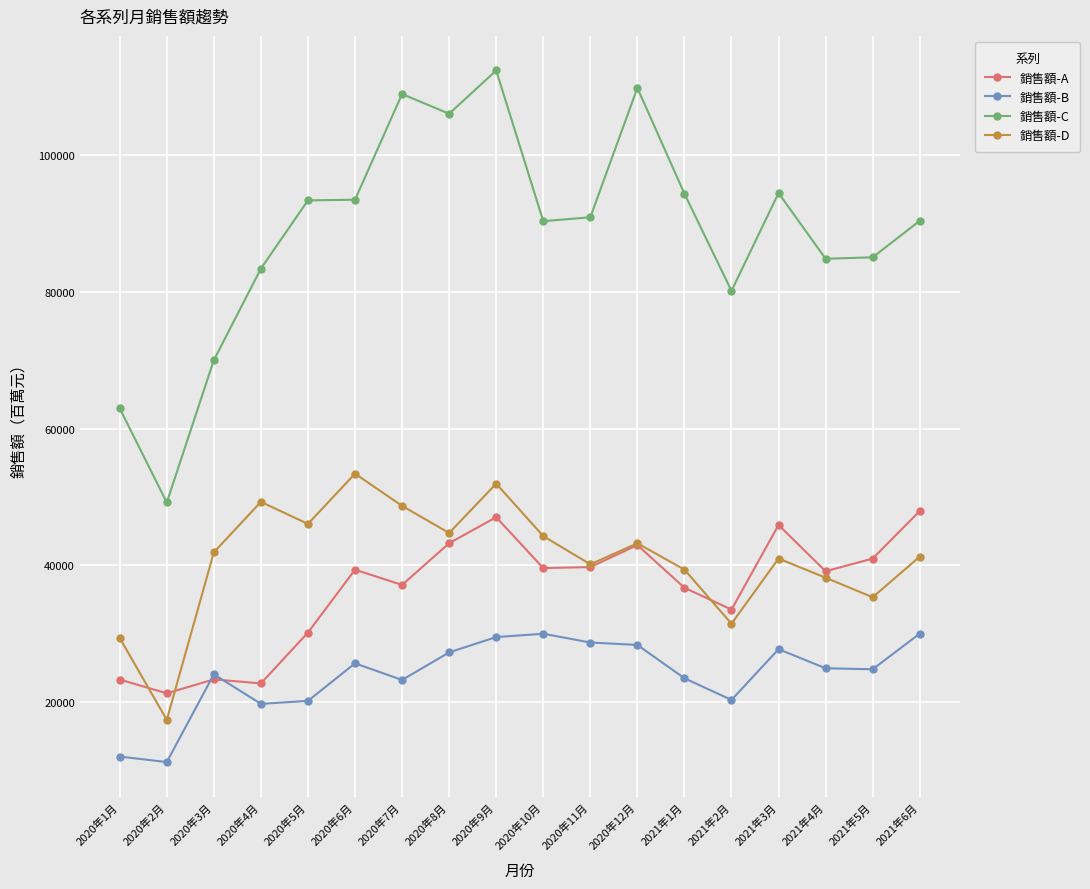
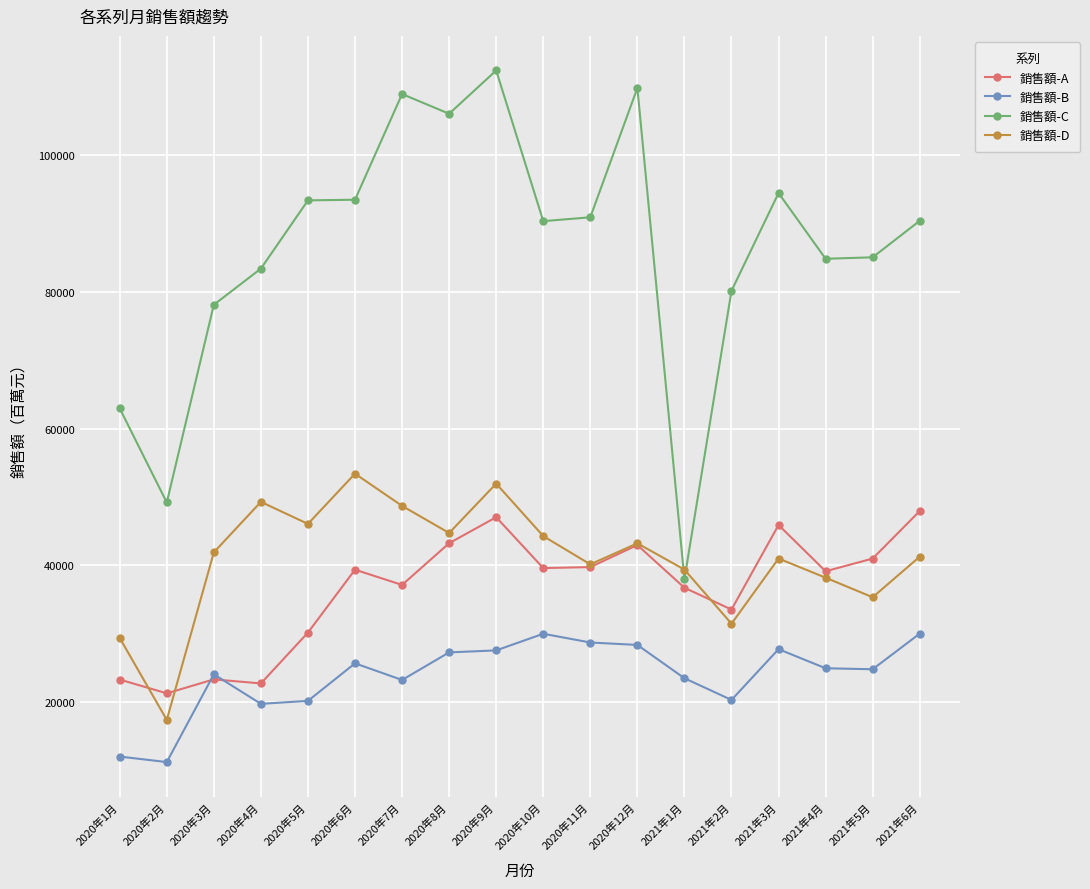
  {
    "銷售額-A": {
      "2020年1月": 23000,
      "2020年2月": 21000,
      "2020年3月": 23000,
      "2020年4月": 23000,
      "2020年5月": 30000,
      "2020年6月": 39000,
      "2020年7月": 37000,
      "2020年8月": 43000,
      "2020年9月": 47000,
      "2020年10月": 40000,
      "2020年11月": 40000,
      "2021年1月": 37000,
      "2021年2月": 34000,
      "2021年3月": 46000,
      "2021年4月": 39000,
      "2021年5月": 41000,
      "2021年6月": 48000
    },
    "銷售額-B": {
      "2020年1月": 12000,
      "2020年2月": 11000,
      "2020年3月": 24000,
      "2020年4月": 20000,
      "2020年5月": 20000,
      "2020年6月": 26000,
      "2020年7月": 23000,
      "2020年8月": 27000,
-     "2020年9月": 30000,
+     "2020年9月": 28000,
      "2020年10月": 30000,
      "2020年11月": 29000,
      "2020年12月": 28000,
      "2021年1月": 23000,
      "2021年2月": 20000,
      "2021年3月": 28000,
      "2021年4月": 25000,
      "2021年5月": 25000,
      "2021年6月": 30000
    },
    "銷售額-C": {
      "2020年1月": 63000,
      "2020年2月": 49000,
-     "2020年3月": 70000,
+     "2020年3月": 78000,
      "2020年4月": 83000,
      "2020年5月": 93000,
      "2020年6月": 93000,
      "2020年7月": 109000,
      "2020年8月": 106000,
      "2020年9月": 112000,
      "2020年10月": 90000,
      "2020年11月": 91000,
      "2020年12月": 110000,
-     "2021年1月": 94000,
+     "2021年1月": 38000,
      "2021年2月": 80000,
      "2021年3月": 94000,
      "2021年4月": 85000,
      "2021年5月": 85000,
      "2021年6月": 90000
    },
    "銷售額-D": {
      "2020年1月": 29000,
      "2020年2月": 17000,
      "2020年3月": 42000,
      "2020年4月": 49000,
      "2020年5月": 46000,
      "2020年6月": 53000,
      "2020年7月": 49000,
      "2020年8月": 45000,
      "2020年9月": 52000,
      "2020年10月": 44000,
      "2020年11月": 40000,
      "2021年1月": 39000,
      "2021年2月": 31000,
      "2021年3月": 41000,
      "2021年4月": 38000,
      "2021年5月": 35000,
      "2021年6月": 41000
    }
  }
